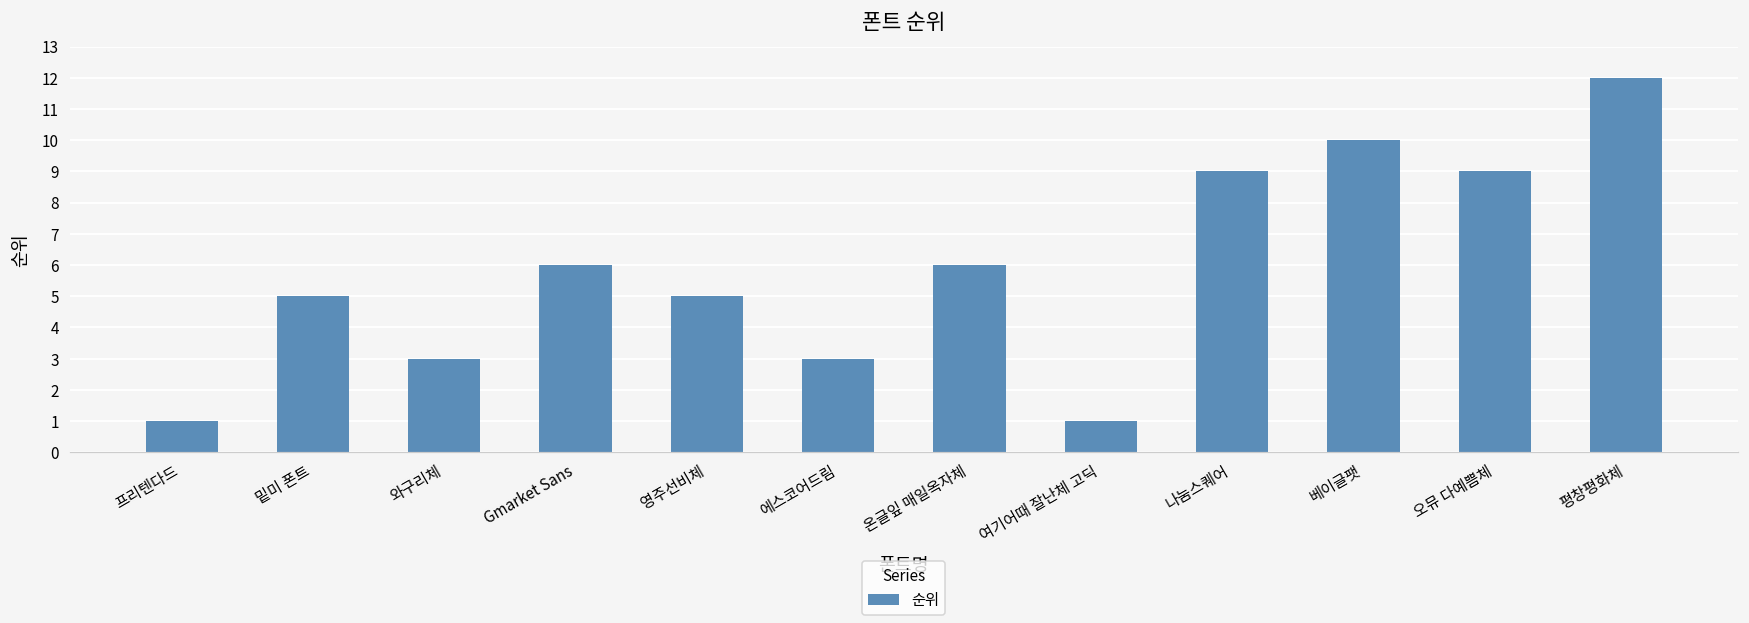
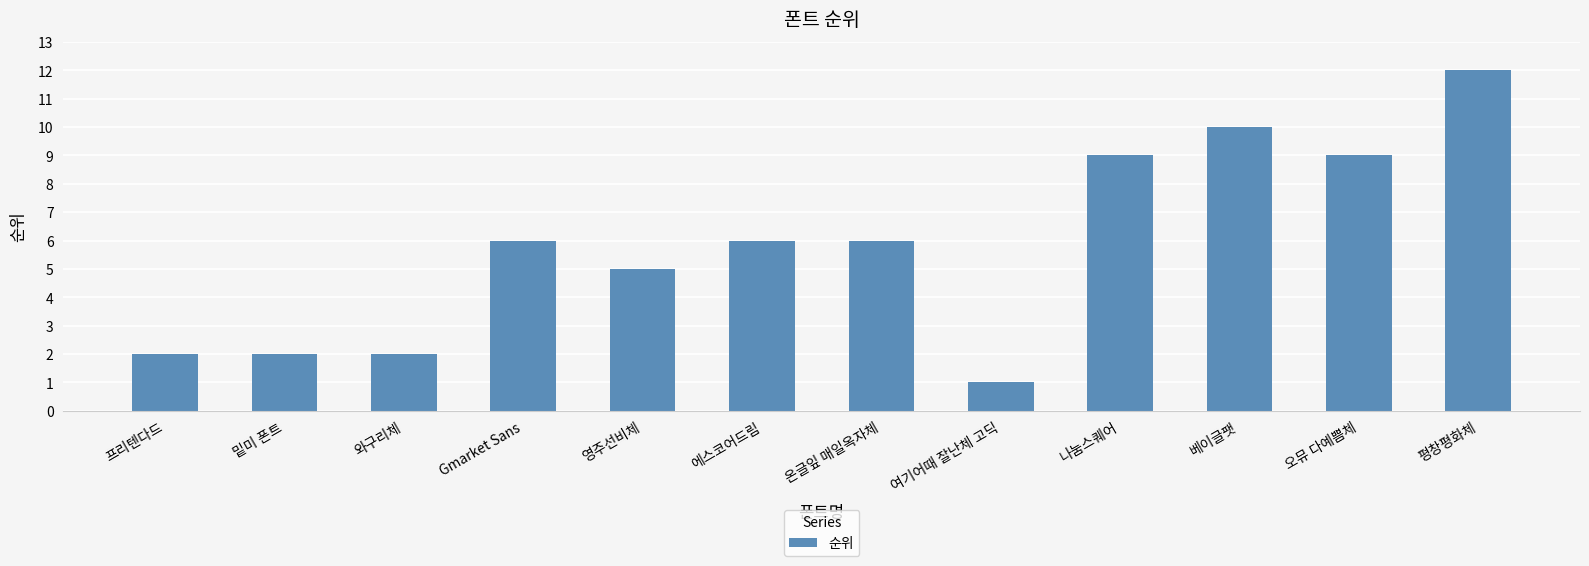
  {
-   "프리텐다드": 1,
-   "밑미 폰트": 5,
-   "와구리체": 3,
+   "프리텐다드": 2,
+   "밑미 폰트": 2,
+   "와구리체": 2,
    "Gmarket Sans": 6,
    "영주선비체": 5,
-   "에스코어드림": 3,
+   "에스코어드림": 6,
    "온글잎 매일옥자체": 6,
    "여기어때 잘난체 고딕": 1,
    "나눔스퀘어": 9,
    "베이글팻": 10,
    "오뮤 다예쁨체": 9,
    "평창평화체": 12
  }
